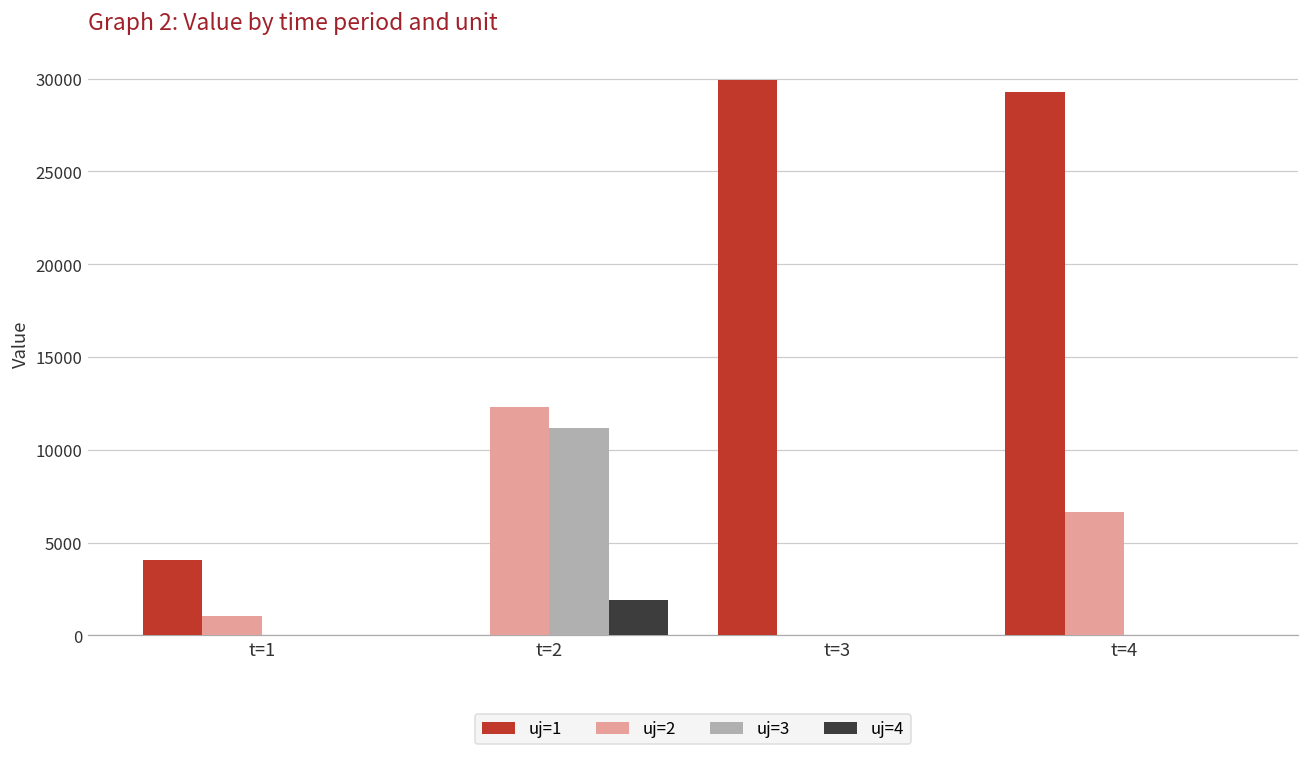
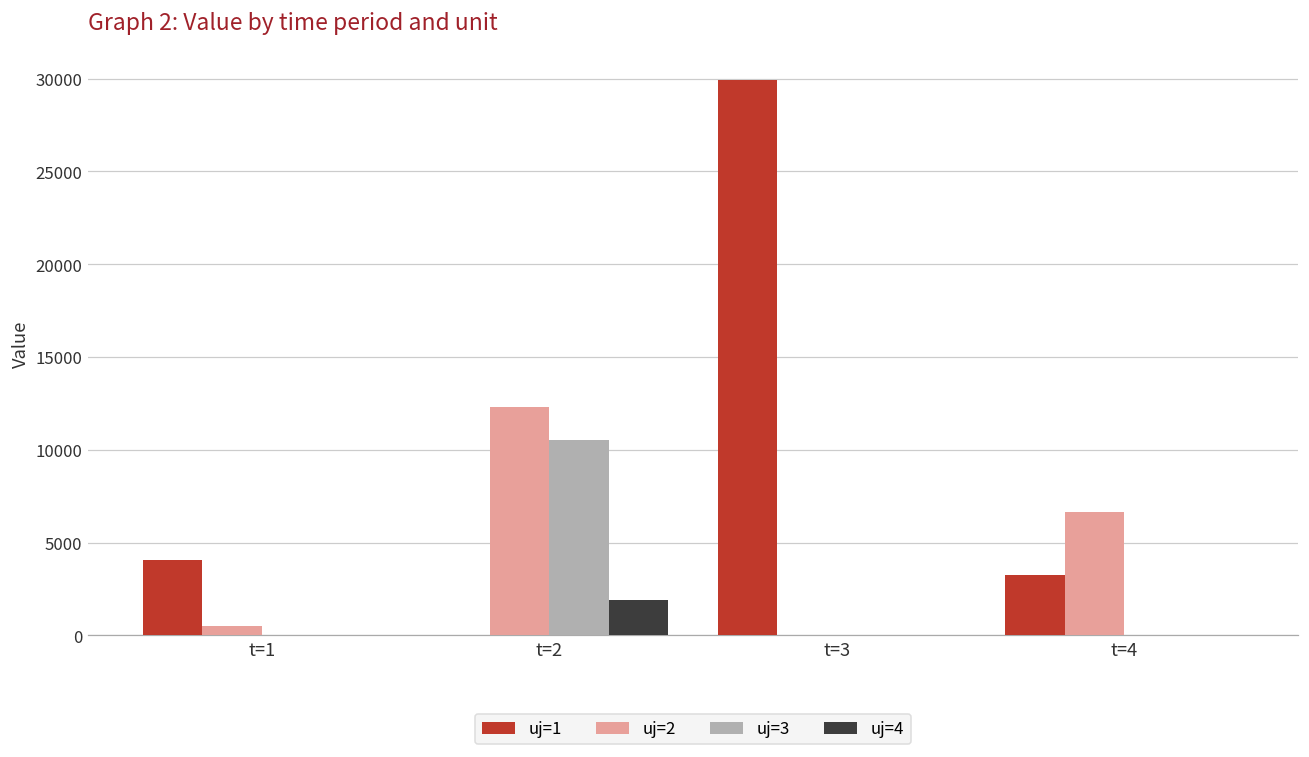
  {
    "uj=1": {
      "t=1": 4100,
      "t=2": 0,
      "t=3": 30000,
-     "t=4": 29300
+     "t=4": 3300
    },
    "uj=2": {
-     "t=1": 1000,
+     "t=1": 500,
      "t=2": 12300,
      "t=3": 0,
      "t=4": 6700
    },
    "uj=3": {
      "t=1": 0,
-     "t=2": 11100,
+     "t=2": 10500,
      "t=3": 0,
      "t=4": 0
    },
    "uj=4": {
      "t=1": 0,
      "t=2": 1900,
      "t=3": 0,
      "t=4": 0
    }
  }
